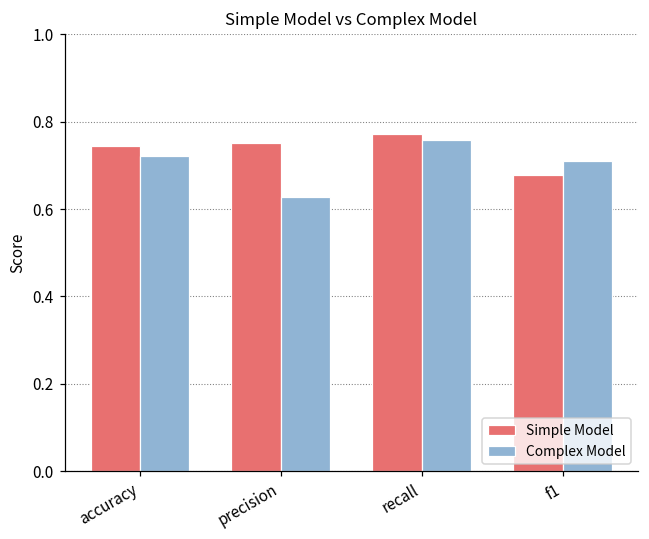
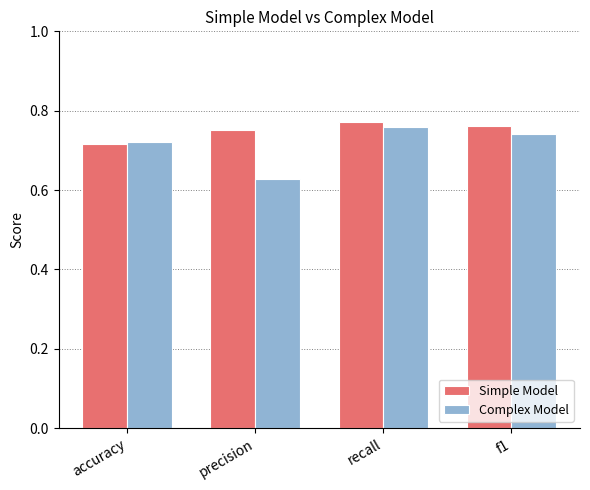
  {
    "Simple Model": {
-     "accuracy": 0.74,
+     "accuracy": 0.72,
      "precision": 0.75,
      "recall": 0.77,
-     "f1": 0.68
+     "f1": 0.76
    },
    "Complex Model": {
      "accuracy": 0.72,
      "precision": 0.63,
      "recall": 0.76,
-     "f1": 0.71
+     "f1": 0.74
    }
  }
